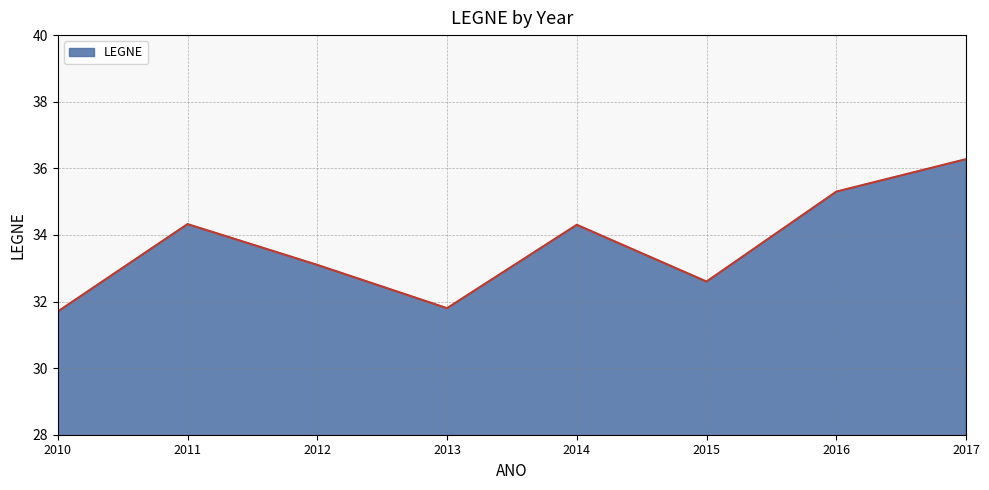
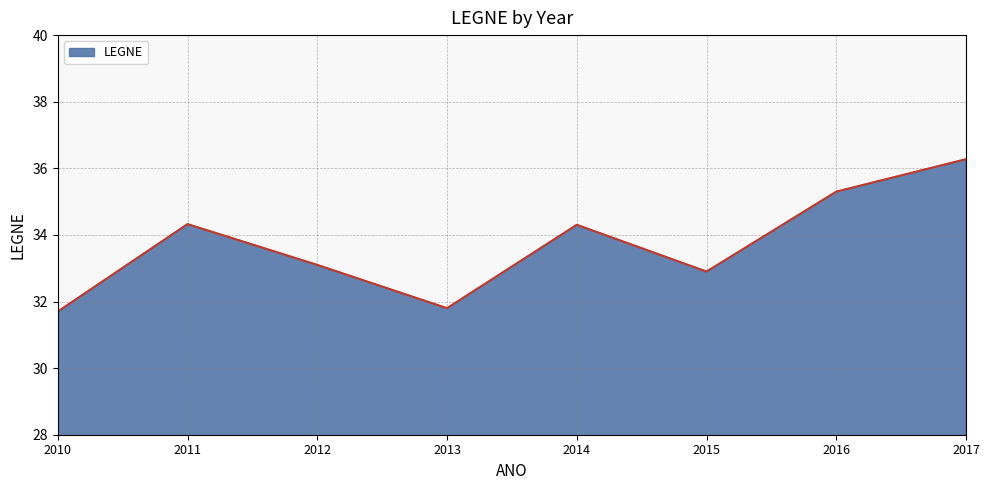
  {
    "2010": 31.7,
    "2011": 34.3,
    "2012": 33.1,
    "2013": 31.8,
    "2014": 34.3,
-   "2015": 32.6,
+   "2015": 32.9,
    "2016": 35.3,
    "2017": 36.3
  }
